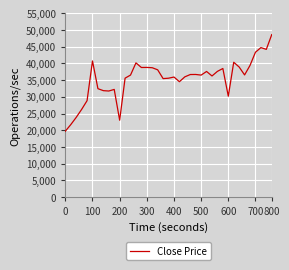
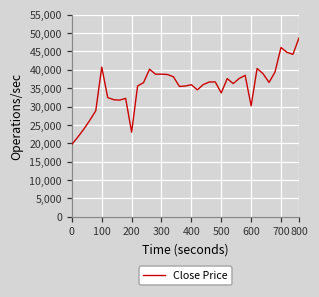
  {
    "0": "20,000",
    "100": "41,000",
    "200": "23,000",
    "300": "39,000",
    "400": "36,000",
-   "500": "37,000",
+   "500": "34,000",
    "600": "30,000",
-   "700": "43,000",
+   "700": "46,000",
    "800": "49,000"
  }
